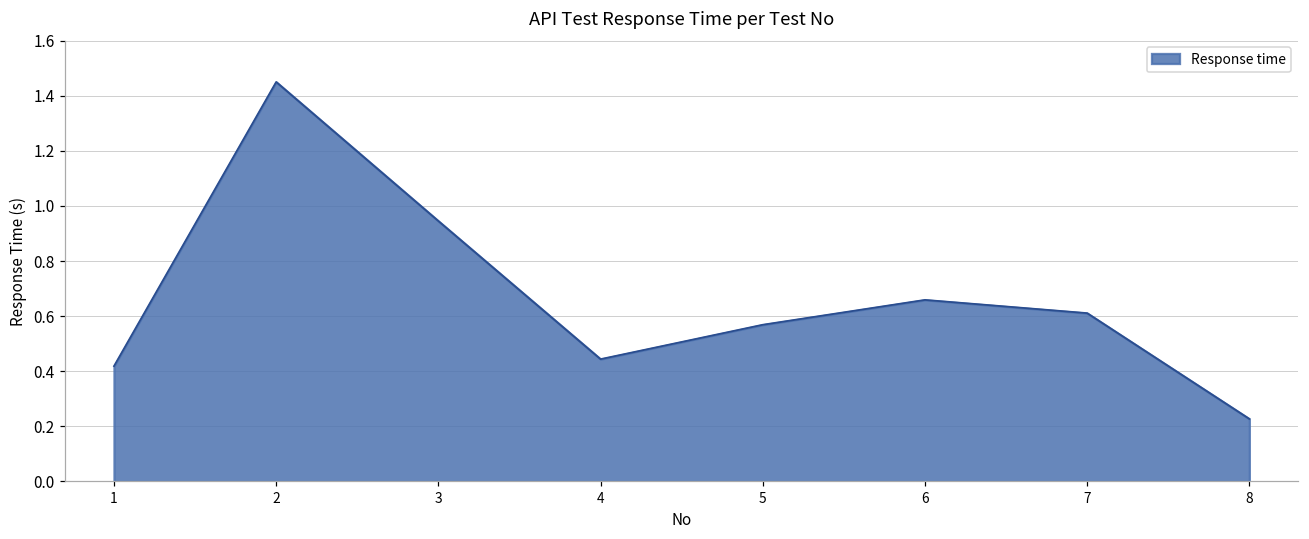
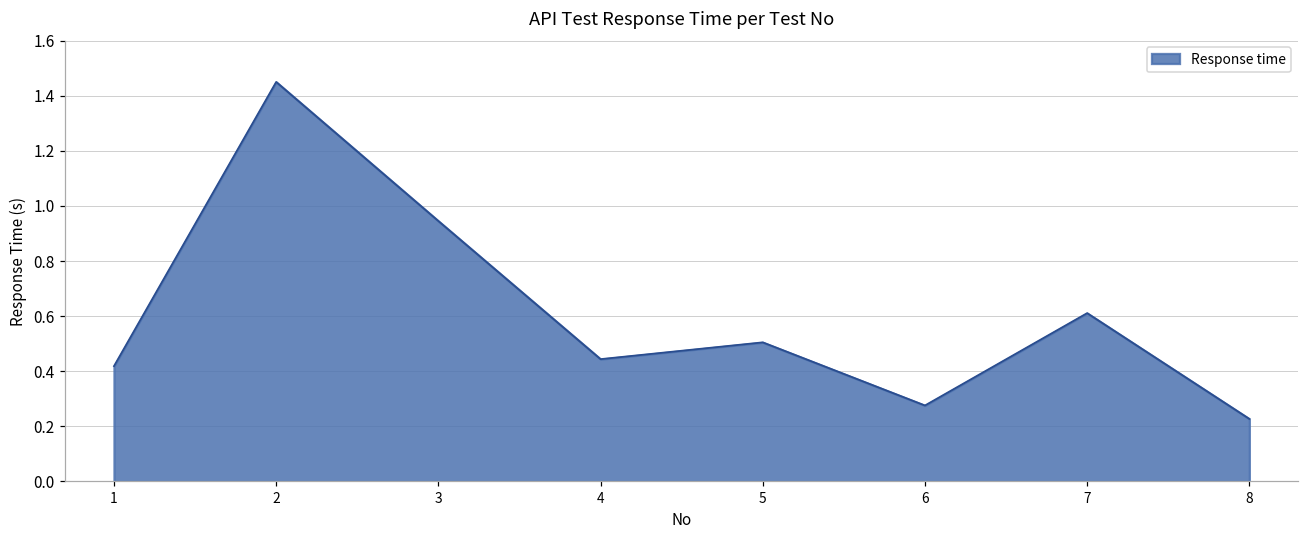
  {
    "1": 0.42,
    "2": 1.45,
    "3": 0.95,
    "4": 0.44,
-   "5": 0.57,
-   "6": 0.66,
+   "5": 0.50,
+   "6": 0.28,
    "7": 0.61,
    "8": 0.23
  }
